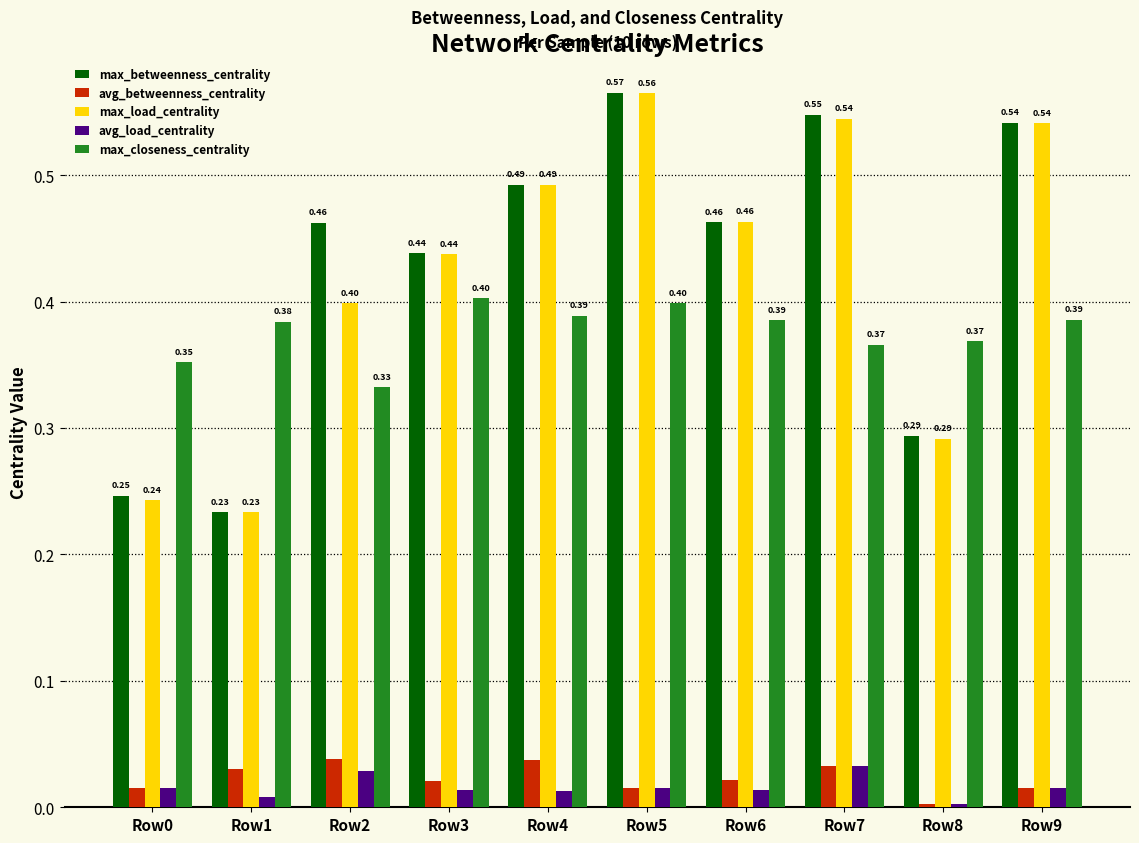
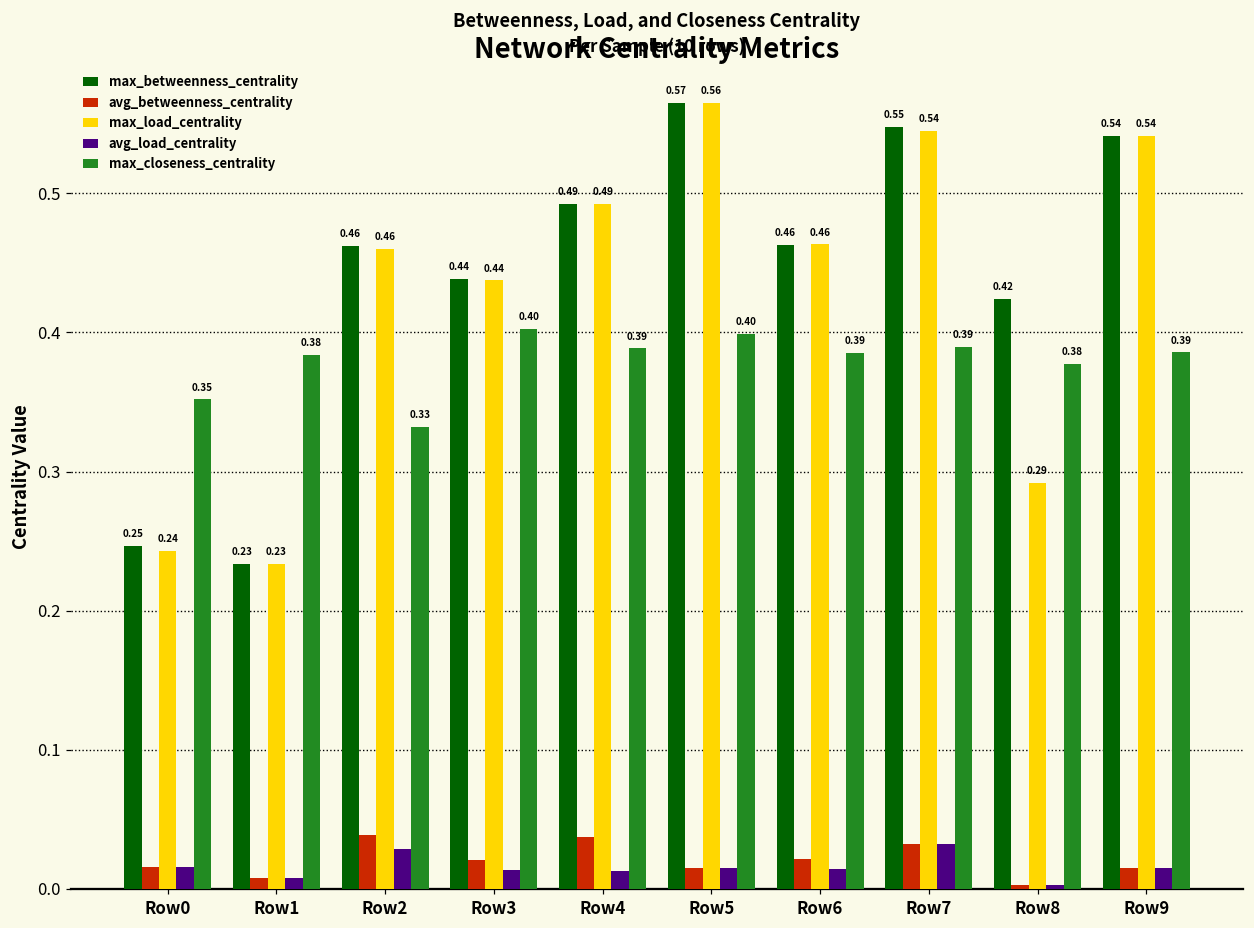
  {
    "max_betweenness_centrality": {
      "Row0": 0.25,
      "Row1": 0.23,
      "Row2": 0.46,
      "Row3": 0.44,
      "Row4": 0.49,
      "Row5": 0.57,
      "Row6": 0.46,
      "Row7": 0.55,
-     "Row8": 0.29,
+     "Row8": 0.42,
      "Row9": 0.54
    },
    "avg_betweenness_centrality": {
      "Row0": 0.016,
-     "Row1": 0.031,
+     "Row1": 0.008,
      "Row2": 0.038,
      "Row3": 0.021,
      "Row4": 0.037,
      "Row5": 0.015,
      "Row6": 0.022,
      "Row7": 0.032,
      "Row8": 0.003,
      "Row9": 0.015
    },
    "max_load_centrality": {
      "Row0": 0.24,
      "Row1": 0.23,
-     "Row2": 0.40,
+     "Row2": 0.46,
      "Row3": 0.44,
      "Row4": 0.49,
      "Row5": 0.56,
      "Row6": 0.46,
      "Row7": 0.54,
      "Row8": 0.29,
      "Row9": 0.54
    },
    "avg_load_centrality": {
      "Row0": 0.016,
      "Row1": 0.008,
      "Row2": 0.029,
      "Row3": 0.014,
      "Row4": 0.013,
      "Row5": 0.015,
      "Row6": 0.014,
      "Row7": 0.032,
      "Row8": 0.003,
      "Row9": 0.015
    },
    "max_closeness_centrality": {
      "Row0": 0.35,
      "Row1": 0.38,
      "Row2": 0.33,
      "Row3": 0.40,
      "Row4": 0.39,
      "Row5": 0.40,
      "Row6": 0.39,
-     "Row7": 0.37,
-     "Row8": 0.37,
+     "Row7": 0.39,
+     "Row8": 0.38,
      "Row9": 0.39
    }
  }
